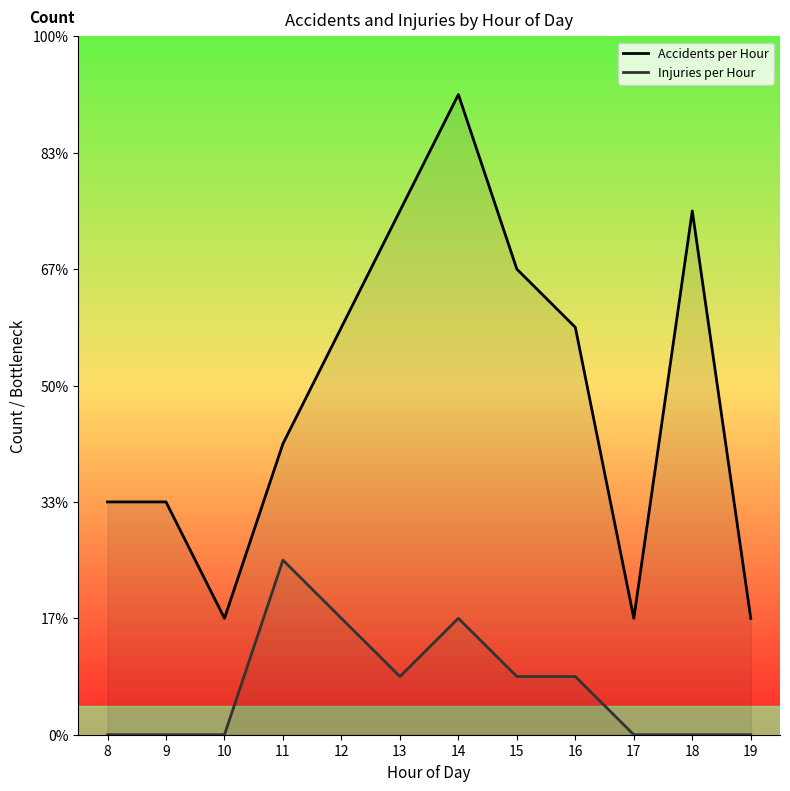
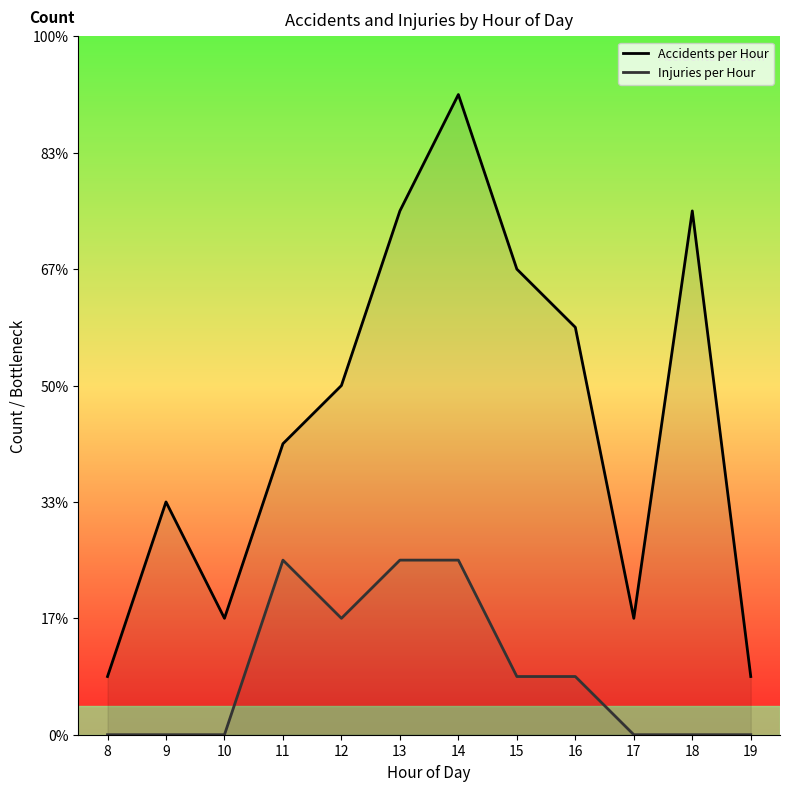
  {
    "Accidents per Hour": {
-     "8": "33%",
+     "8": "8%",
      "9": "33%",
      "10": "17%",
      "11": "42%",
-     "12": "58%",
+     "12": "50%",
      "13": "75%",
      "14": "92%",
      "15": "67%",
      "16": "58%",
      "17": "17%",
      "18": "75%",
-     "19": "17%"
+     "19": "8%"
    },
    "Injuries per Hour": {
      "11": "25%",
      "12": "17%",
-     "13": "8%",
-     "14": "17%",
+     "13": "25%",
+     "14": "25%",
      "15": "8%",
      "16": "8%"
    }
  }
